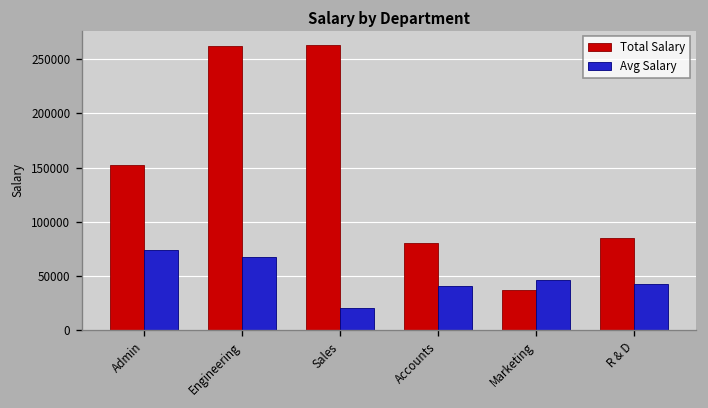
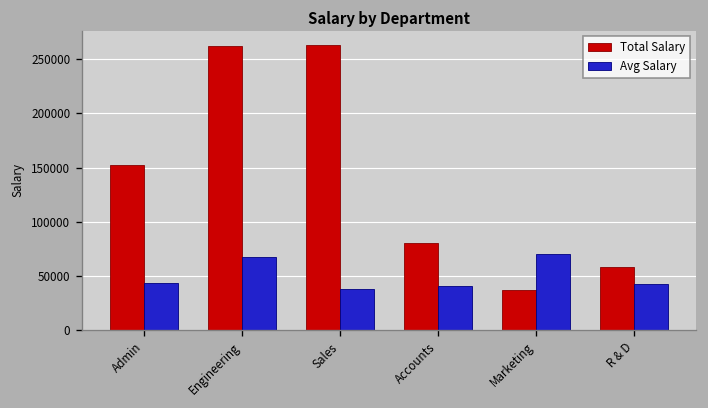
  {
    "Total Salary": {
      "Admin": 150000,
      "Engineering": 260000,
      "Sales": 260000,
      "Accounts": 80000,
      "Marketing": 40000,
-     "R & D": 80000
+     "R & D": 60000
    },
    "Avg Salary": {
-     "Admin": 70000,
+     "Admin": 40000,
      "Engineering": 70000,
-     "Sales": 20000,
+     "Sales": 40000,
      "Accounts": 40000,
-     "Marketing": 50000,
+     "Marketing": 70000,
      "R & D": 40000
    }
  }
